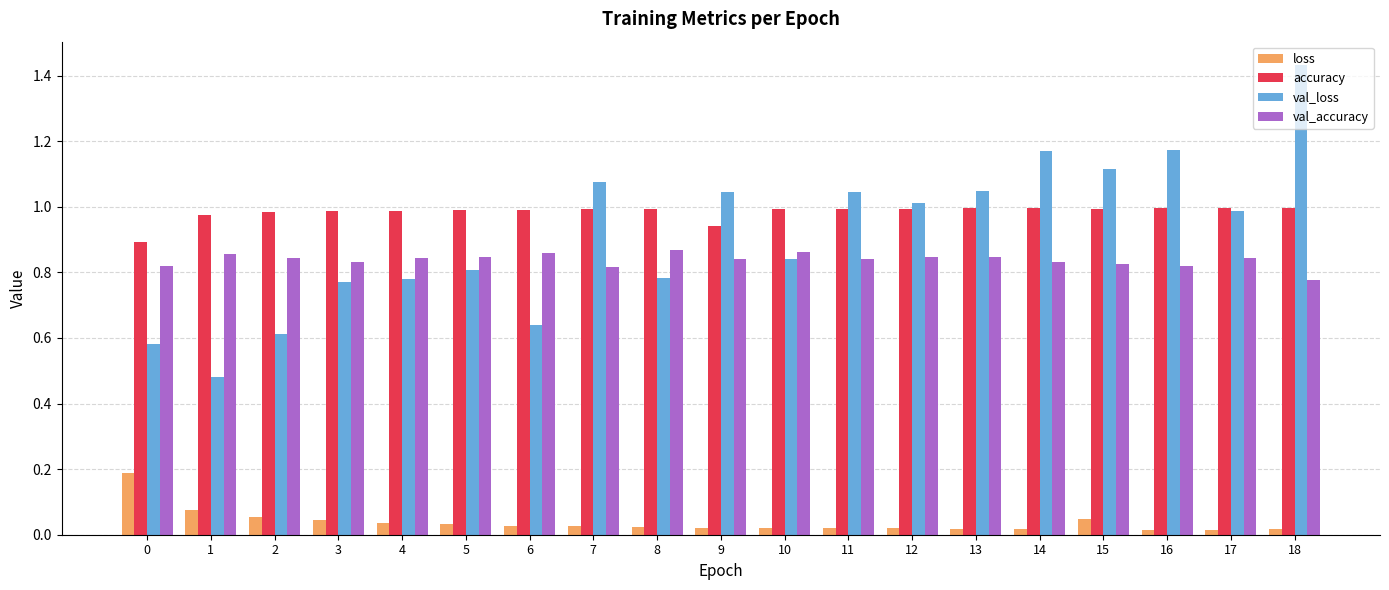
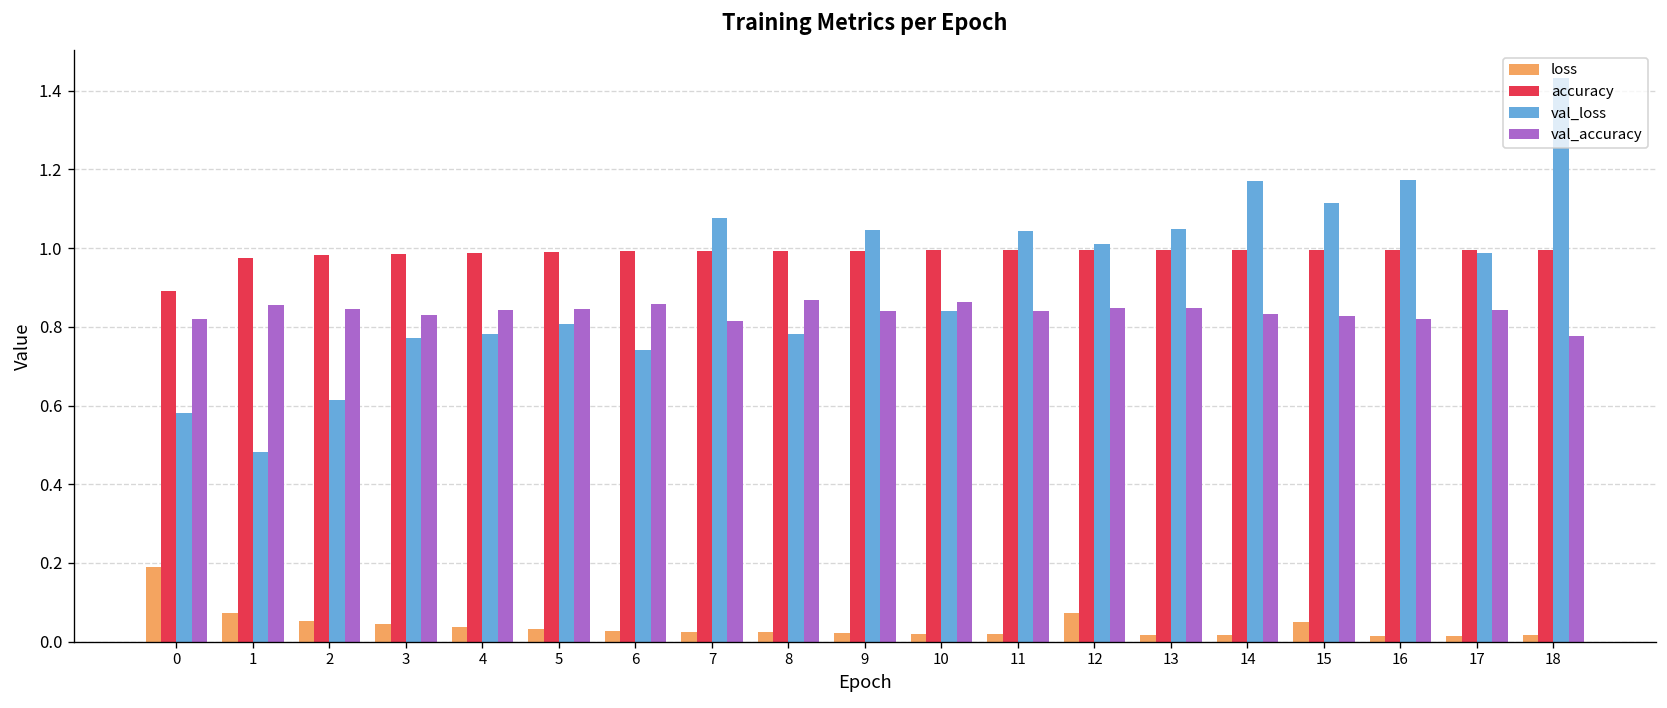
  {
    "loss": {
      "0": 0.19,
      "1": 0.07,
      "2": 0.05,
      "3": 0.04,
      "4": 0.04,
      "5": 0.03,
      "6": 0.03,
      "7": 0.03,
      "8": 0.02,
      "9": 0.02,
      "10": 0.02,
      "11": 0.02,
-     "12": 0.02,
+     "12": 0.07,
      "13": 0.02,
      "14": 0.02,
      "15": 0.05,
      "16": 0.02,
      "17": 0.02,
      "18": 0.02
    },
    "accuracy": {
      "0": 0.89,
      "1": 0.98,
      "2": 0.98,
      "3": 0.99,
      "4": 0.99,
      "5": 0.99,
      "6": 0.99,
      "7": 0.99,
      "8": 0.99,
-     "9": 0.94,
+     "9": 0.99,
      "10": 0.99,
      "11": 0.99,
      "12": 0.99,
      "13": 1.00,
      "14": 1.00,
      "15": 0.99,
      "16": 1.00,
      "17": 1.00,
      "18": 1.00
    },
    "val_loss": {
      "0": 0.58,
      "1": 0.48,
      "2": 0.61,
      "3": 0.77,
      "4": 0.78,
      "5": 0.81,
-     "6": 0.64,
+     "6": 0.74,
      "7": 1.08,
      "8": 0.78,
      "9": 1.05,
      "10": 0.84,
      "11": 1.04,
      "12": 1.01,
      "13": 1.05,
      "14": 1.17,
      "15": 1.11,
      "16": 1.17,
      "17": 0.99
    },
    "val_accuracy": {
      "0": 0.82,
      "1": 0.86,
      "2": 0.84,
      "3": 0.83,
      "4": 0.84,
      "5": 0.85,
      "6": 0.86,
      "7": 0.82,
      "8": 0.87,
      "9": 0.84,
      "10": 0.86,
      "11": 0.84,
      "12": 0.85,
      "13": 0.85,
      "14": 0.83,
      "15": 0.83,
      "16": 0.82,
      "17": 0.84,
      "18": 0.78
    }
  }
